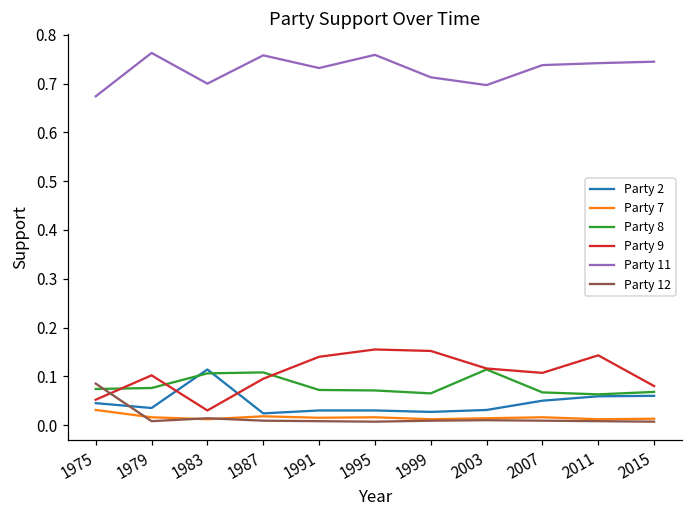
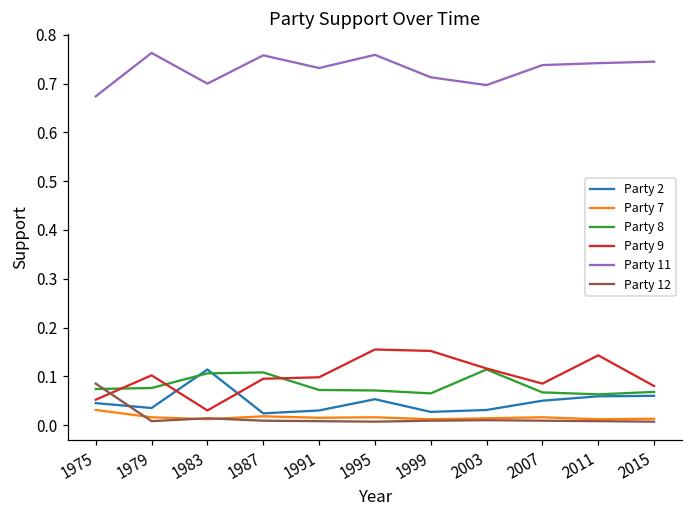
  {
    "Party 2": {
      "1975": 0.05,
      "1979": 0.04,
      "1983": 0.11,
      "1987": 0.02,
      "1991": 0.03,
-     "1995": 0.03,
+     "1995": 0.05,
      "1999": 0.03,
      "2003": 0.03,
      "2007": 0.05,
      "2015": 0.06
    },
    "Party 7": {
      "1975": 0.03,
      "1979": 0.02,
      "1987": 0.02,
      "1991": 0.02,
      "1995": 0.02,
      "2007": 0.02,
      "2015": 0.01
    },
    "Party 8": {
      "1975": 0.07,
      "1979": 0.08,
      "1983": 0.11,
      "1987": 0.11,
      "1991": 0.07,
      "1995": 0.07,
      "1999": 0.07,
      "2007": 0.07,
      "2015": 0.07
    },
    "Party 9": {
      "1975": 0.05,
      "1979": 0.10,
      "1983": 0.03,
      "1987": 0.10,
-     "1991": 0.14,
+     "1991": 0.10,
      "1995": 0.16,
      "1999": 0.15,
-     "2007": 0.11,
+     "2007": 0.09,
      "2011": 0.14,
      "2015": 0.08
    },
    "Party 11": {
      "1975": 0.67,
      "1979": 0.76,
      "1983": 0.70,
      "1987": 0.76,
      "1991": 0.73,
      "1995": 0.76,
      "1999": 0.71,
      "2003": 0.70,
      "2007": 0.74,
      "2011": 0.74,
      "2015": 0.75
    },
    "Party 12": {
      "1975": 0.09,
      "1979": 0.01,
      "1987": 0.01,
      "1991": 0.01,
      "1995": 0.01,
      "2007": 0.01,
      "2015": 0.01
    }
  }
